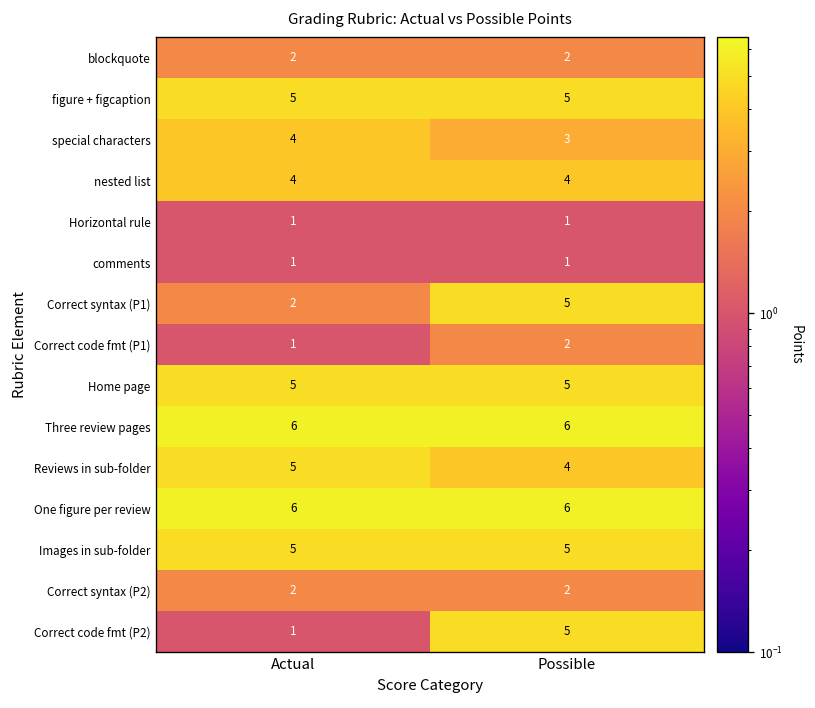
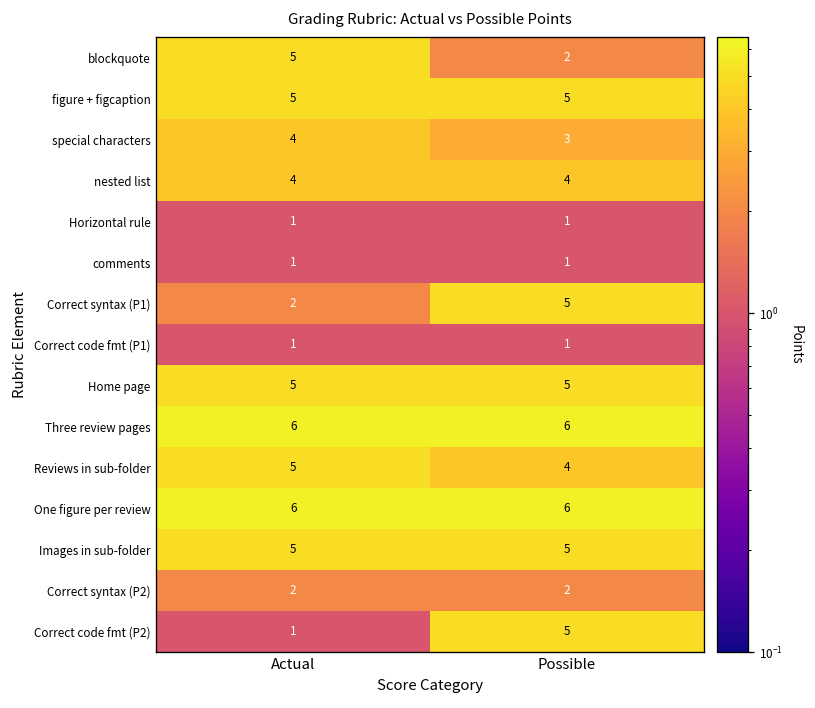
  {
    "blockquote": {
-     "Actual": 2,
+     "Actual": 5,
      "Possible": 2
    },
    "figure + figcaption": {
      "Actual": 5,
      "Possible": 5
    },
    "special characters": {
      "Actual": 4,
      "Possible": 3
    },
    "nested list": {
      "Actual": 4,
      "Possible": 4
    },
    "Horizontal rule": {
      "Actual": 1,
      "Possible": 1
    },
    "comments": {
      "Actual": 1,
      "Possible": 1
    },
    "Correct syntax (P1)": {
      "Actual": 2,
      "Possible": 5
    },
    "Correct code fmt (P1)": {
      "Actual": 1,
-     "Possible": 2
+     "Possible": 1
    },
    "Home page": {
      "Actual": 5,
      "Possible": 5
    },
    "Three review pages": {
      "Actual": 6,
      "Possible": 6
    },
    "Reviews in sub-folder": {
      "Actual": 5,
      "Possible": 4
    },
    "One figure per review": {
      "Actual": 6,
      "Possible": 6
    },
    "Images in sub-folder": {
      "Actual": 5,
      "Possible": 5
    },
    "Correct syntax (P2)": {
      "Actual": 2,
      "Possible": 2
    },
    "Correct code fmt (P2)": {
      "Actual": 1,
      "Possible": 5
    }
  }
